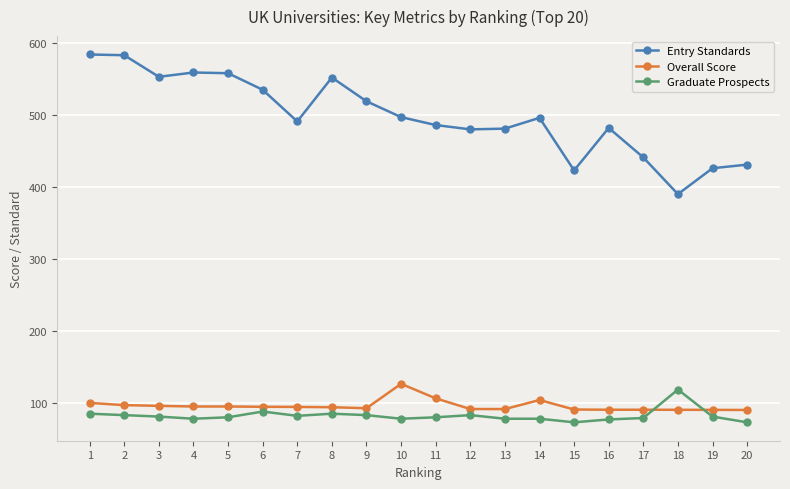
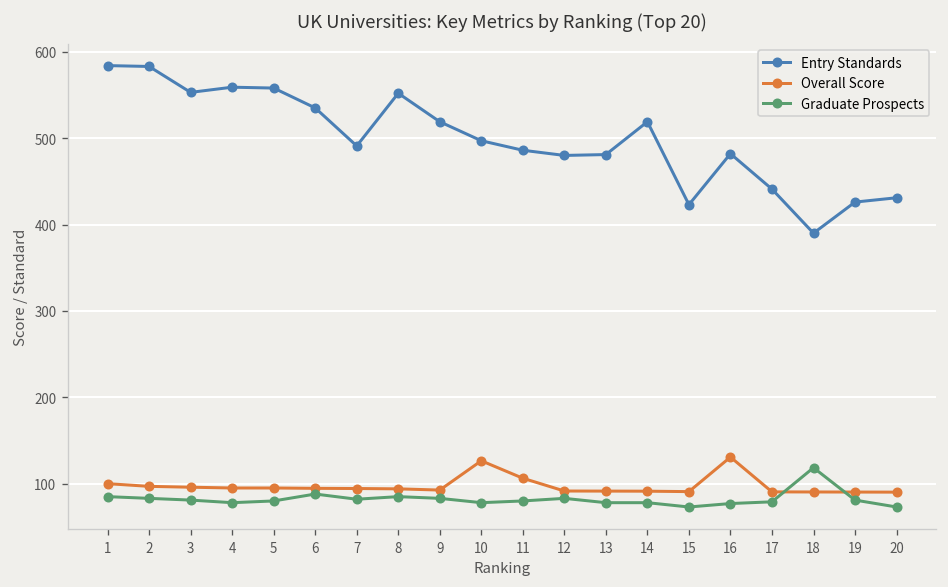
  {
    "Entry Standards": {
      "1": 580,
      "2": 580,
      "3": 550,
      "4": 560,
      "5": 560,
      "6": 540,
      "7": 490,
      "8": 550,
      "9": 520,
      "10": 500,
      "11": 490,
      "12": 480,
      "13": 480,
-     "14": 500,
+     "14": 520,
      "15": 420,
      "16": 480,
      "17": 440,
      "18": 390,
      "19": 430,
      "20": 430
    },
    "Overall Score": {
      "1": 100,
      "2": 100,
      "3": 100,
      "4": 100,
      "5": 100,
      "6": 90,
      "7": 90,
      "8": 90,
      "9": 90,
      "10": 130,
      "11": 110,
      "12": 90,
      "13": 90,
-     "14": 100,
+     "14": 90,
      "15": 90,
-     "16": 90,
+     "16": 130,
      "17": 90,
      "18": 90,
      "19": 90,
      "20": 90
    },
    "Graduate Prospects": {
      "1": 90,
      "2": 80,
      "3": 80,
      "4": 80,
      "5": 80,
      "6": 90,
      "7": 80,
      "8": 90,
      "9": 80,
      "10": 80,
      "11": 80,
      "12": 80,
      "13": 80,
      "14": 80,
      "15": 70,
      "16": 80,
      "17": 80,
      "18": 120,
      "19": 80,
      "20": 70
    }
  }
